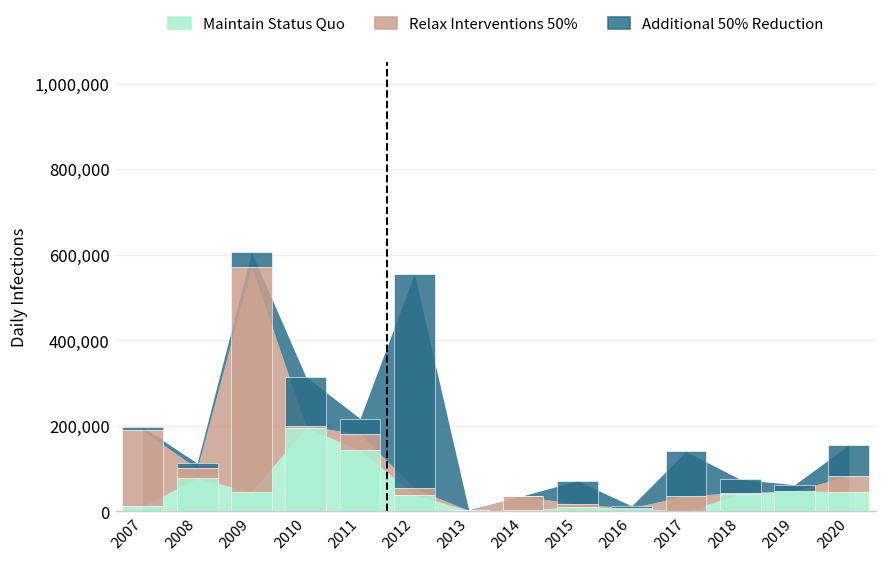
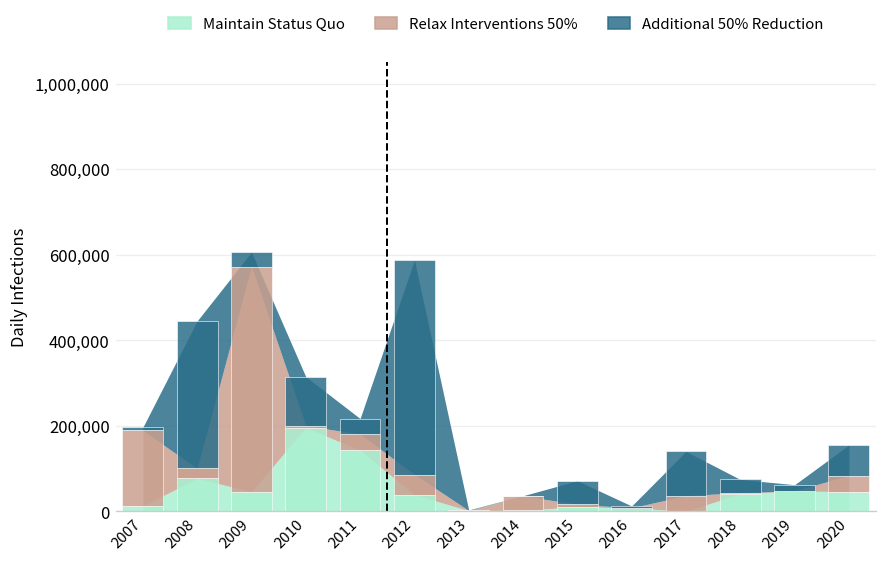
  {
    "Maintain Status Quo": {
      "2007": "10,000",
      "2008": "80,000",
      "2009": "50,000",
      "2010": "200,000",
      "2011": "140,000",
      "2012": "40,000",
      "2015": "10,000",
      "2016": "10,000",
      "2018": "40,000",
      "2019": "50,000",
      "2020": "50,000"
    },
    "Relax Interventions 50%": {
      "2007": "180,000",
      "2008": "20,000",
      "2009": "530,000",
      "2011": "40,000",
-     "2012": "20,000",
+     "2012": "50,000",
      "2014": "30,000",
      "2017": "40,000",
      "2020": "40,000"
    },
    "Additional 50% Reduction": {
      "2007": "10,000",
-     "2008": "10,000",
+     "2008": "340,000",
      "2009": "30,000",
      "2010": "110,000",
      "2011": "40,000",
      "2012": "500,000",
      "2015": "60,000",
      "2017": "100,000",
      "2018": "30,000",
      "2019": "10,000",
      "2020": "70,000"
    }
  }
